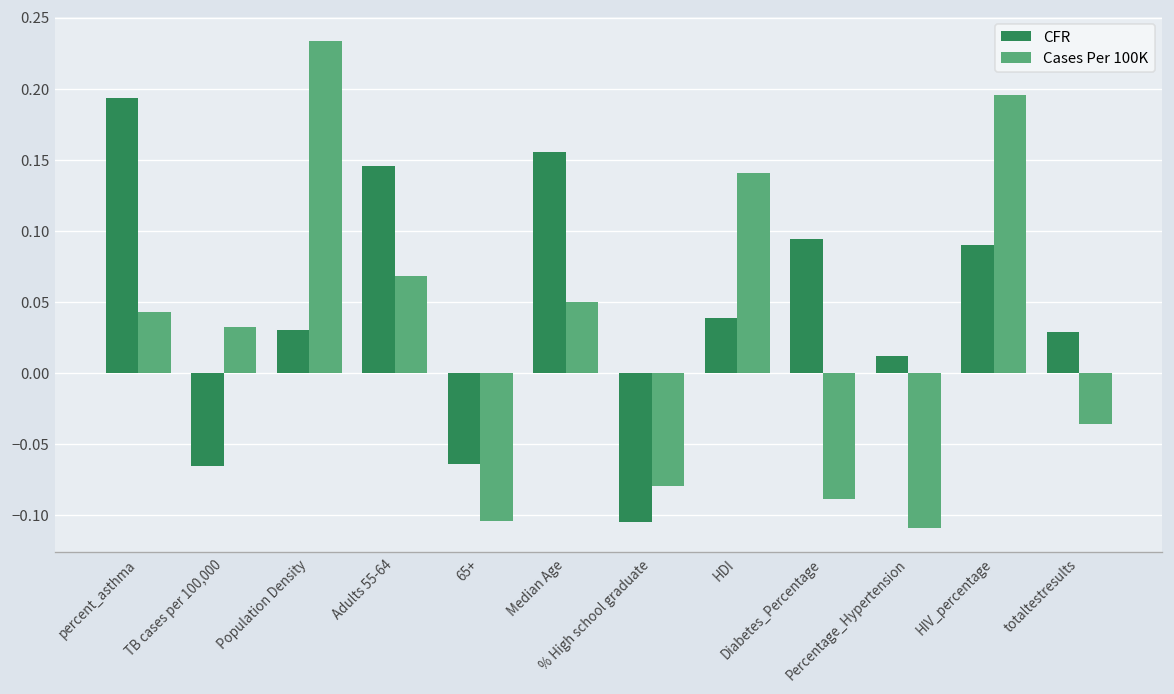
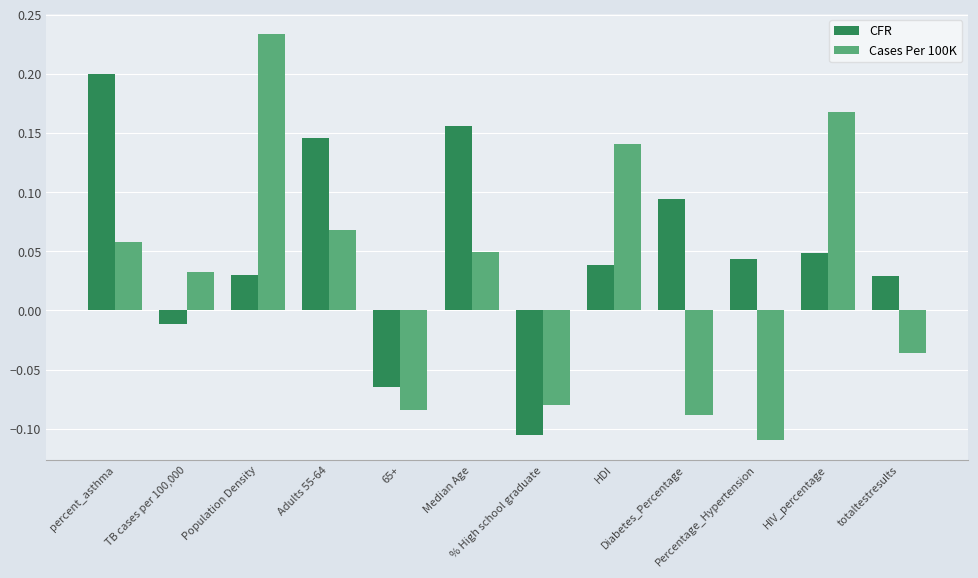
  {
    "CFR": {
-     "percent_asthma": 0.193,
-     "TB cases per 100,000": -0.065,
+     "percent_asthma": 0.200,
+     "TB cases per 100,000": -0.011,
      "Population Density": 0.030,
      "Adults 55-64": 0.146,
      "65+": -0.064,
      "Median Age": 0.156,
      "% High school graduate": -0.105,
      "HDI": 0.038,
      "Diabetes_Percentage": 0.094,
-     "Percentage_Hypertension": 0.012,
-     "HIV_percentage": 0.090,
+     "Percentage_Hypertension": 0.043,
+     "HIV_percentage": 0.049,
      "totaltestresults": 0.029
    },
    "Cases Per 100K": {
-     "percent_asthma": 0.043,
+     "percent_asthma": 0.058,
      "TB cases per 100,000": 0.033,
      "Population Density": 0.234,
      "Adults 55-64": 0.068,
-     "65+": -0.104,
+     "65+": -0.084,
      "Median Age": 0.050,
      "% High school graduate": -0.080,
      "HDI": 0.141,
      "Diabetes_Percentage": -0.089,
      "Percentage_Hypertension": -0.109,
-     "HIV_percentage": 0.196,
+     "HIV_percentage": 0.167,
      "totaltestresults": -0.036
    }
  }
